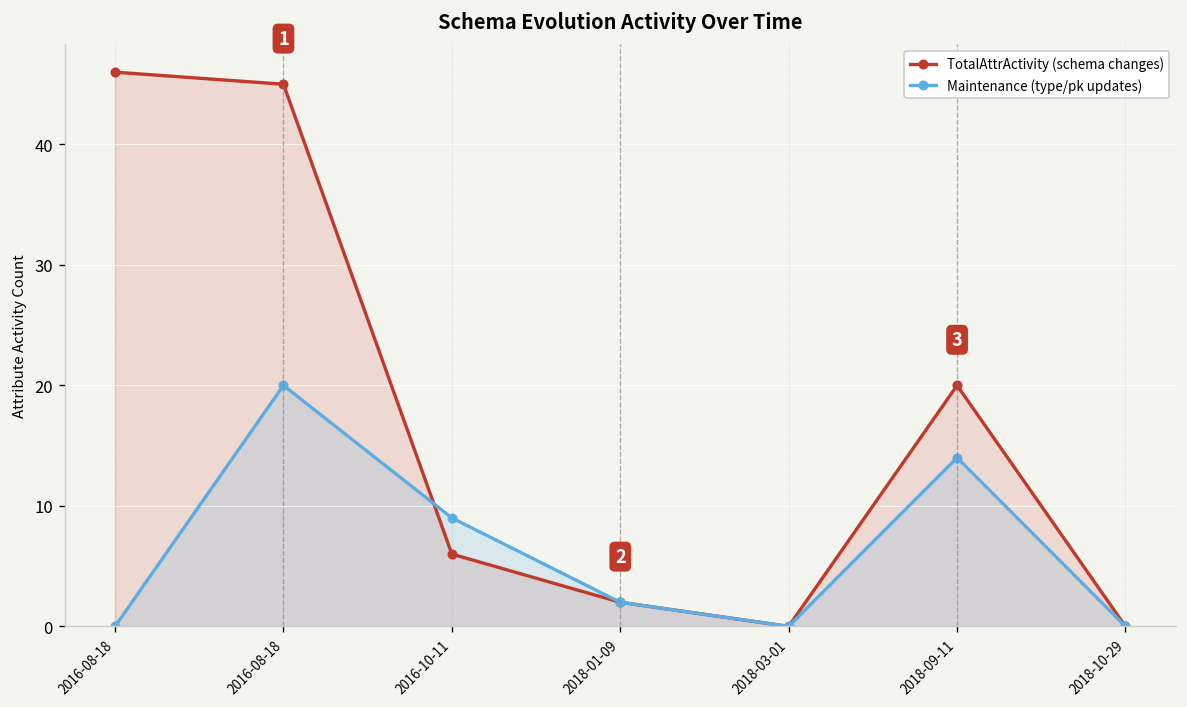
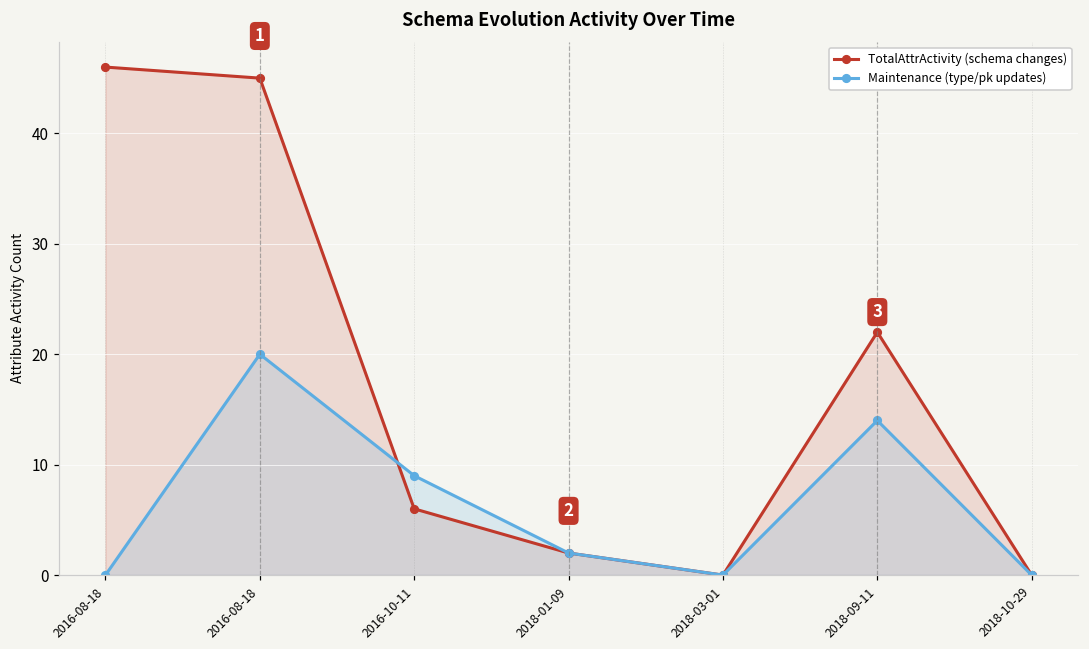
  {
    "TotalAttrActivity (schema changes)": {
      "2016-10-11": 6,
-     "2018-09-11": 20
+     "2018-09-11": 22
    },
    "Maintenance (type/pk updates)": {
      "2016-10-11": 9,
      "2018-09-11": 14
    }
  }
